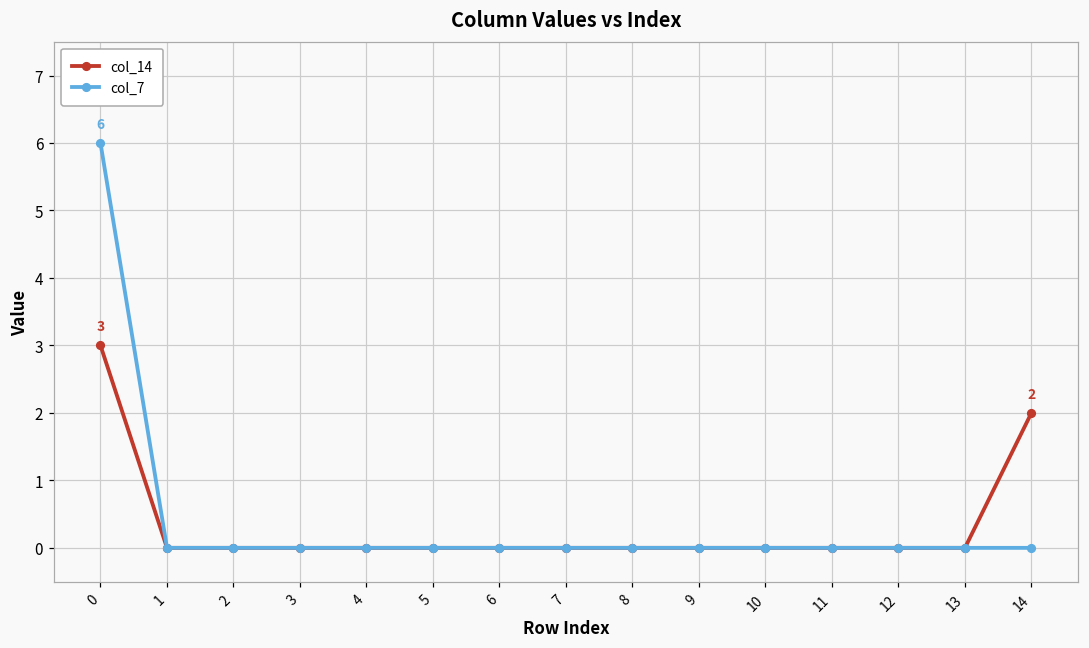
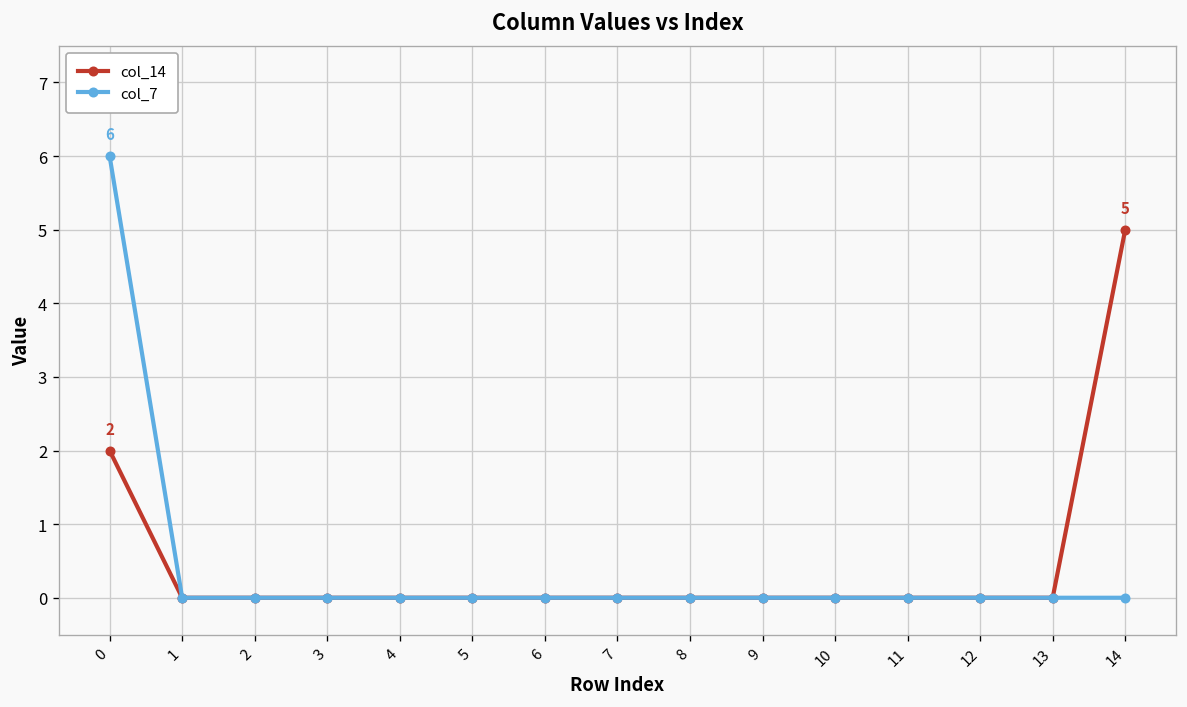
  {
    "col_14": {
-     "0": 3,
-     "14": 2
+     "0": 2,
+     "14": 5
    },
    "col_7": {
      "0": 6
    }
  }
